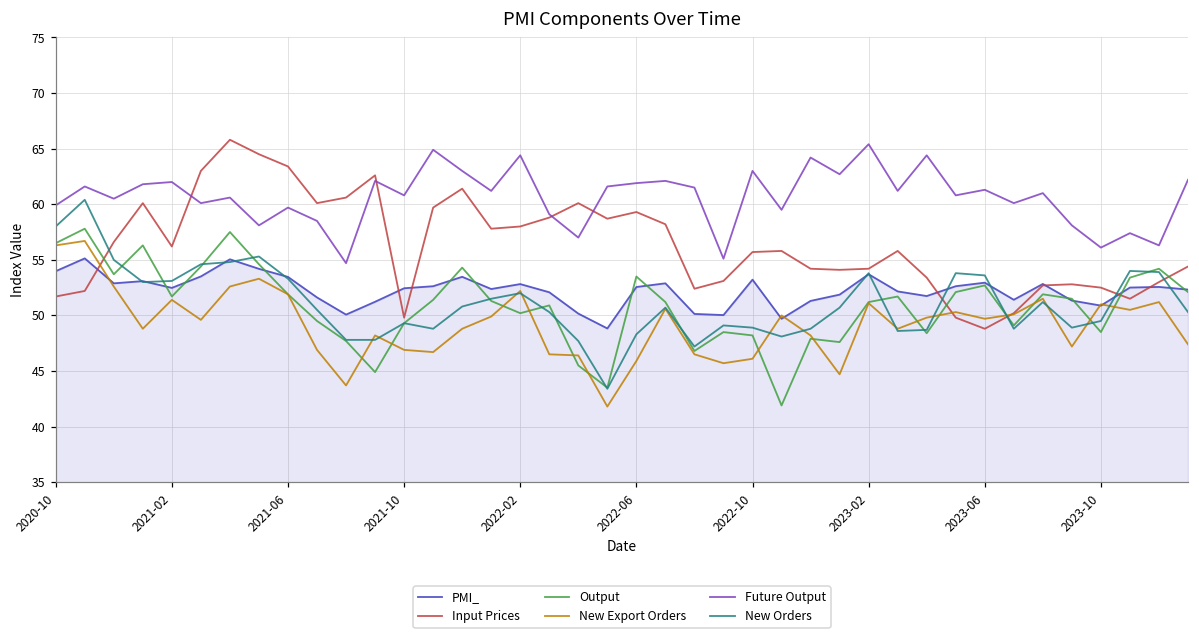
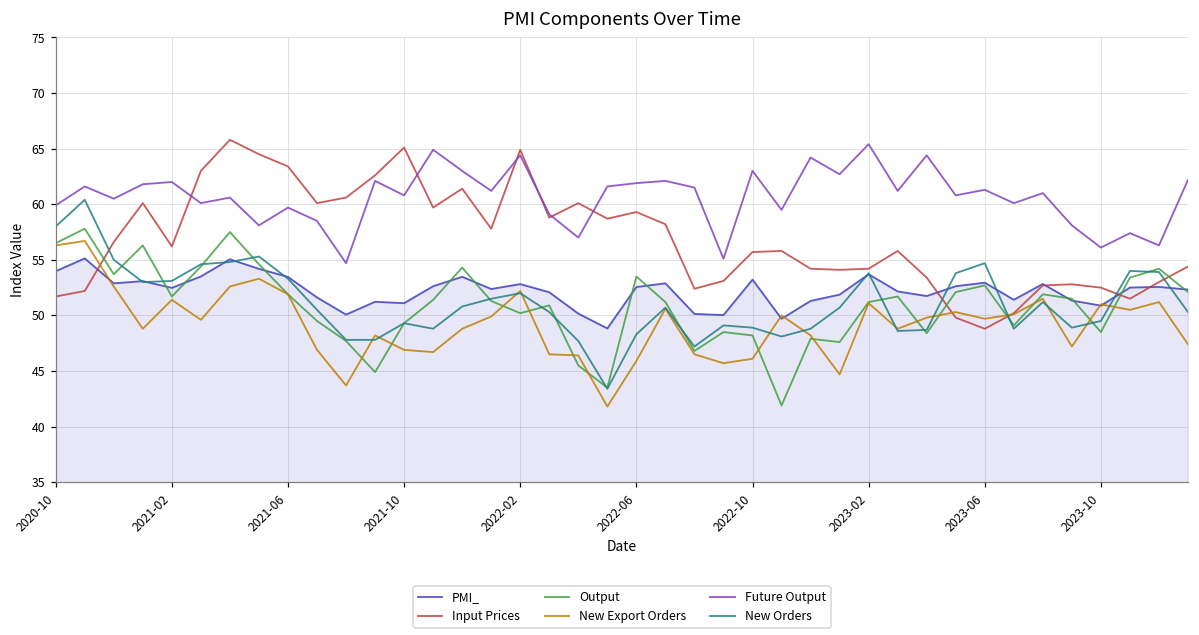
  {
    "PMI_": {
      "2020-10": 54.0,
      "2021-02": 52.5,
-     "2021-10": 52.4,
+     "2021-10": 51.1,
      "2022-02": 52.8,
      "2022-06": 52.6,
      "2022-10": 53.2
    },
    "Input Prices": {
      "2020-10": 51.7,
      "2021-02": 56.2,
      "2021-06": 63.4,
-     "2021-10": 49.8,
-     "2022-02": 58.0,
+     "2021-10": 65.1,
+     "2022-02": 64.9,
      "2022-06": 59.3,
      "2022-10": 55.7,
      "2023-02": 54.2,
      "2023-06": 48.8,
      "2023-10": 52.5
    },
    "Output": {
      "2021-02": 51.7,
      "2022-02": 50.2,
      "2022-06": 53.5,
      "2022-10": 48.2,
      "2023-10": 48.5
    },
    "New Export Orders": {
      "2021-02": 51.4,
      "2021-10": 46.9,
      "2022-06": 45.9,
      "2022-10": 46.1,
      "2023-06": 49.7
    },
    "Future Output": {
      "2020-10": 59.9,
      "2021-02": 62.0,
      "2021-06": 59.7,
      "2021-10": 60.8,
      "2022-02": 64.4,
      "2022-06": 61.9,
      "2022-10": 63.0,
      "2023-02": 65.4,
      "2023-06": 61.3,
      "2023-10": 56.1
    },
    "New Orders": {
      "2020-10": 58.0,
      "2021-02": 53.1,
      "2022-06": 48.3,
      "2022-10": 48.9,
-     "2023-06": 53.6,
+     "2023-06": 54.7,
      "2023-10": 49.5
    }
  }
